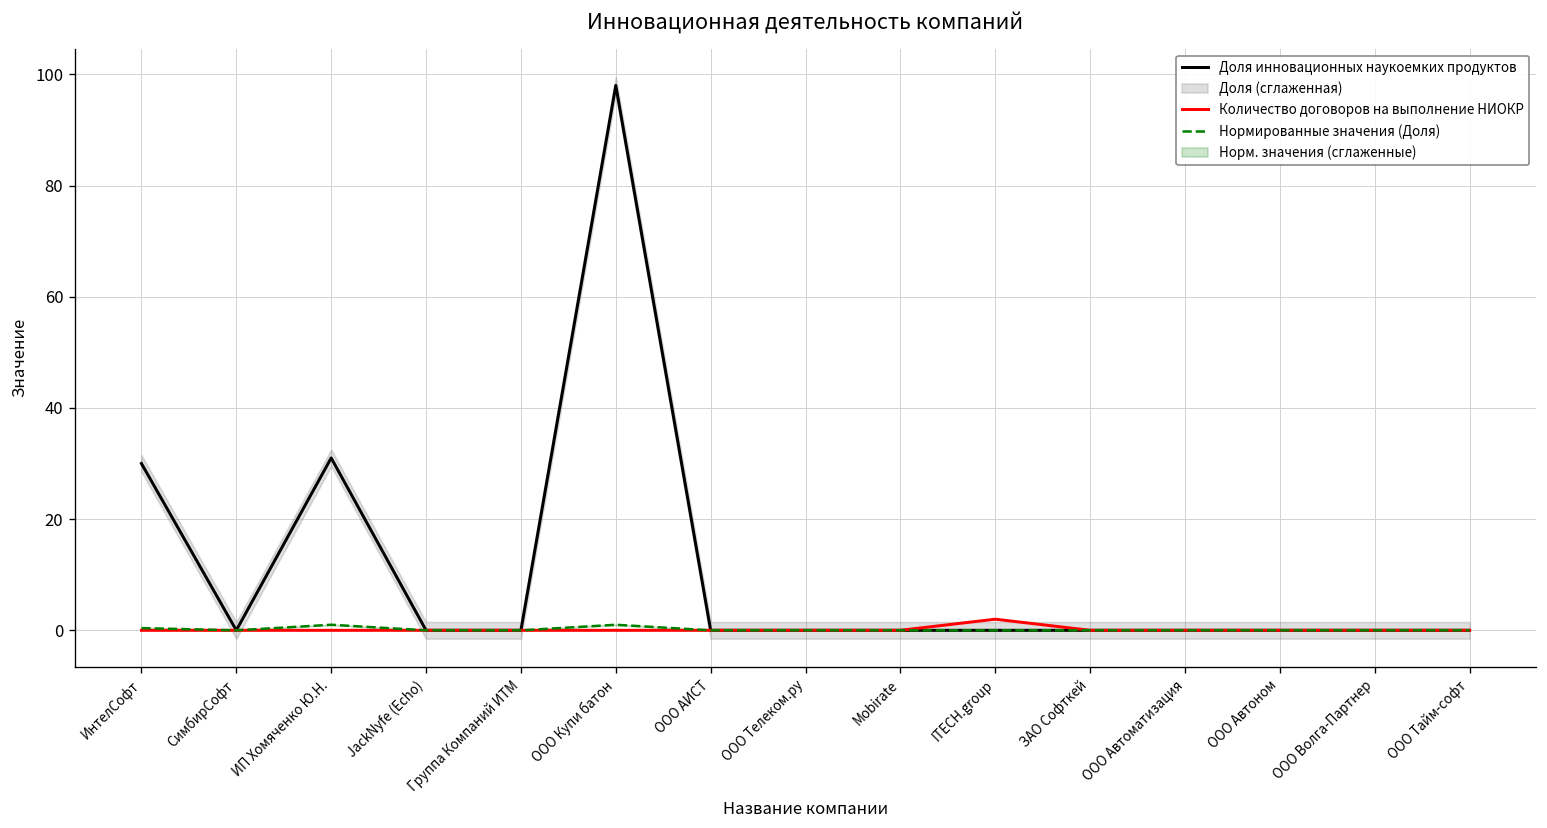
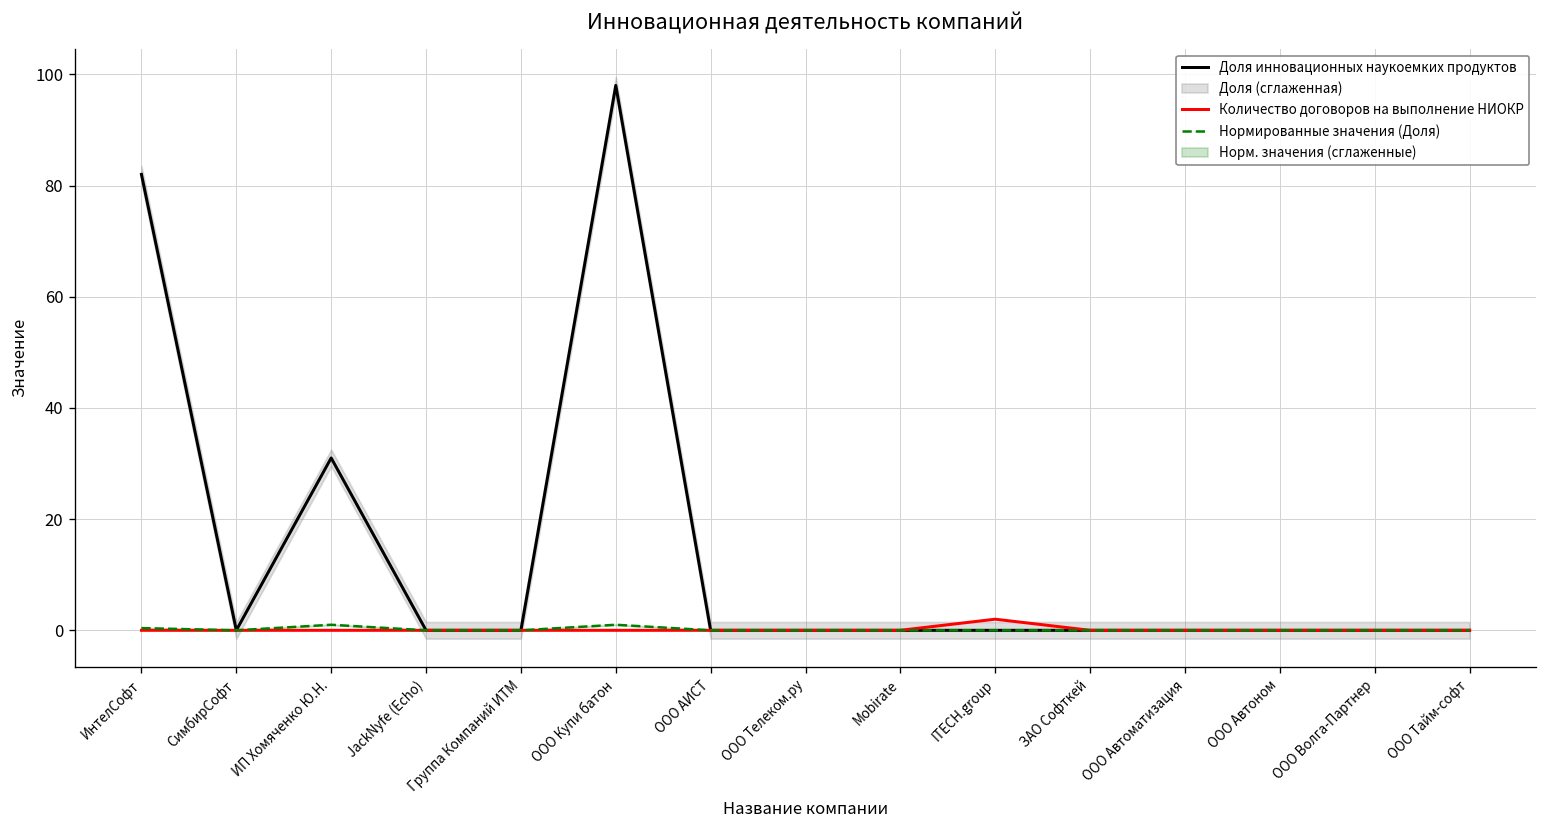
  {
    "Доля инновационных наукоемких продуктов": {
-     "ИнтелСофт": 30,
+     "ИнтелСофт": 82,
      "ИП Хомяченко Ю.Н.": 31,
      "ООО Купи батон": 98
    },
    "Количество договоров на выполнение НИОКР": {
      "ИП Хомяченко Ю.Н.": 0,
      "ООО Купи батон": 0
    }
  }
